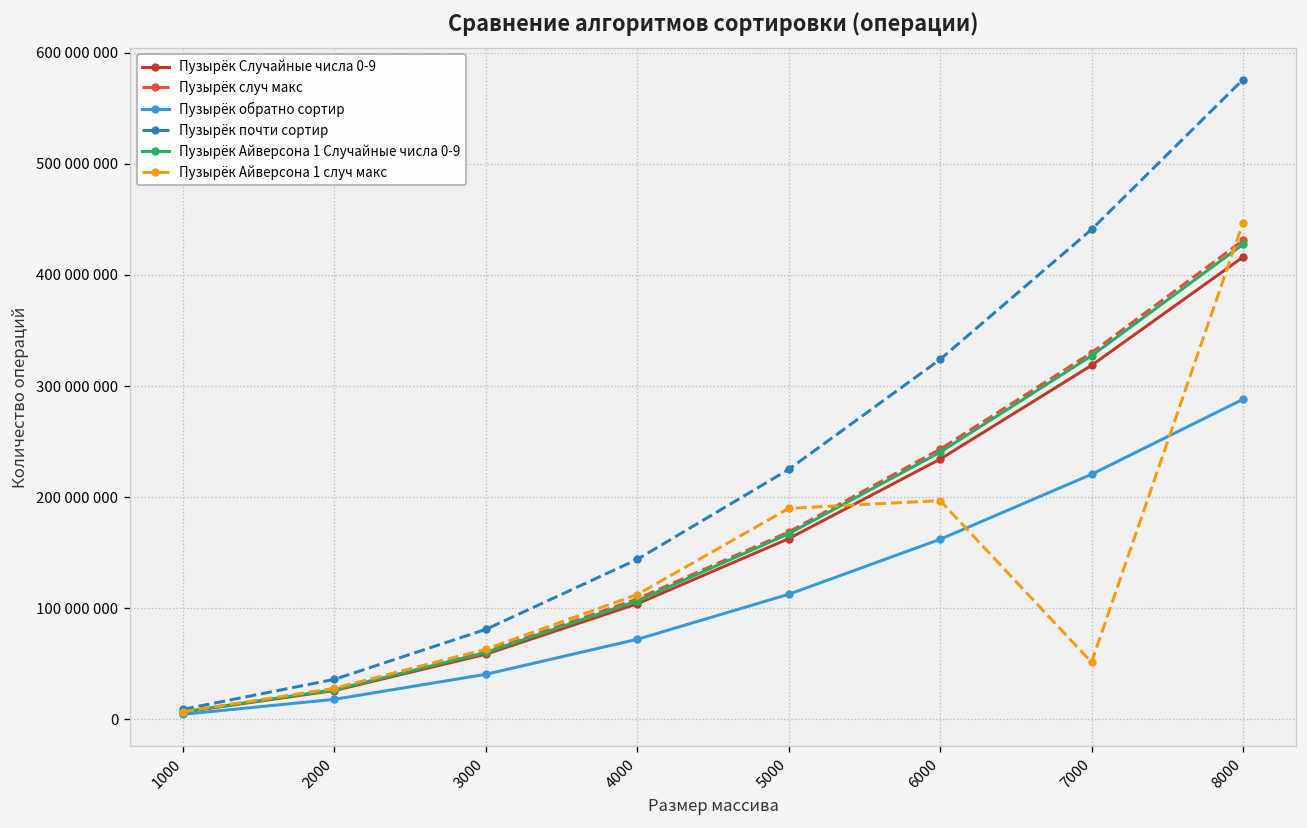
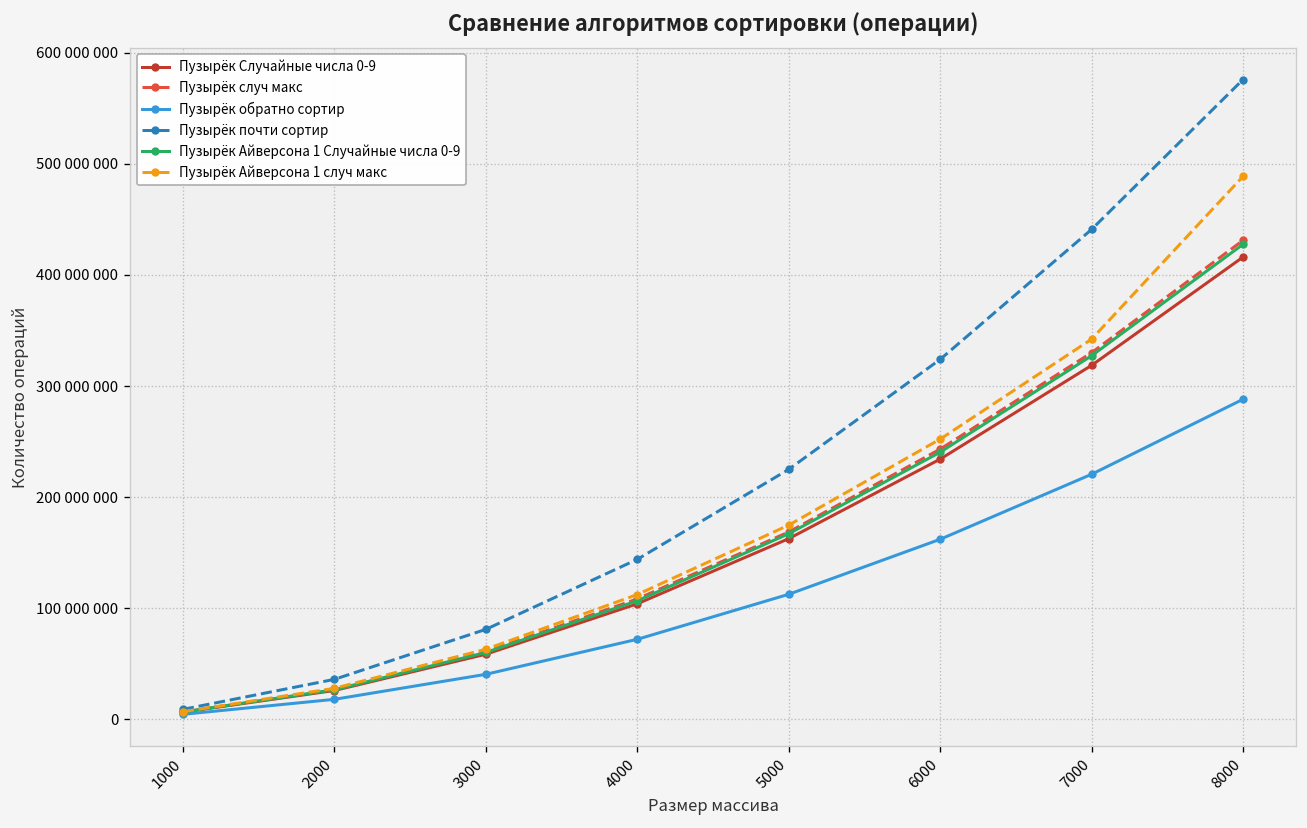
  {
    "Пузырёк Айверсона 1 Случайные числа 0-9": {
      "7000": 330000000,
      "8000": 430000000
    },
    "Пузырёк Айверсона 1 случ макс": {
      "4000": 110000000,
-     "5000": 190000000,
-     "6000": 200000000,
-     "7000": 50000000,
-     "8000": 450000000
+     "5000": 170000000,
+     "6000": 250000000,
+     "7000": 340000000,
+     "8000": 490000000
    }
  }
